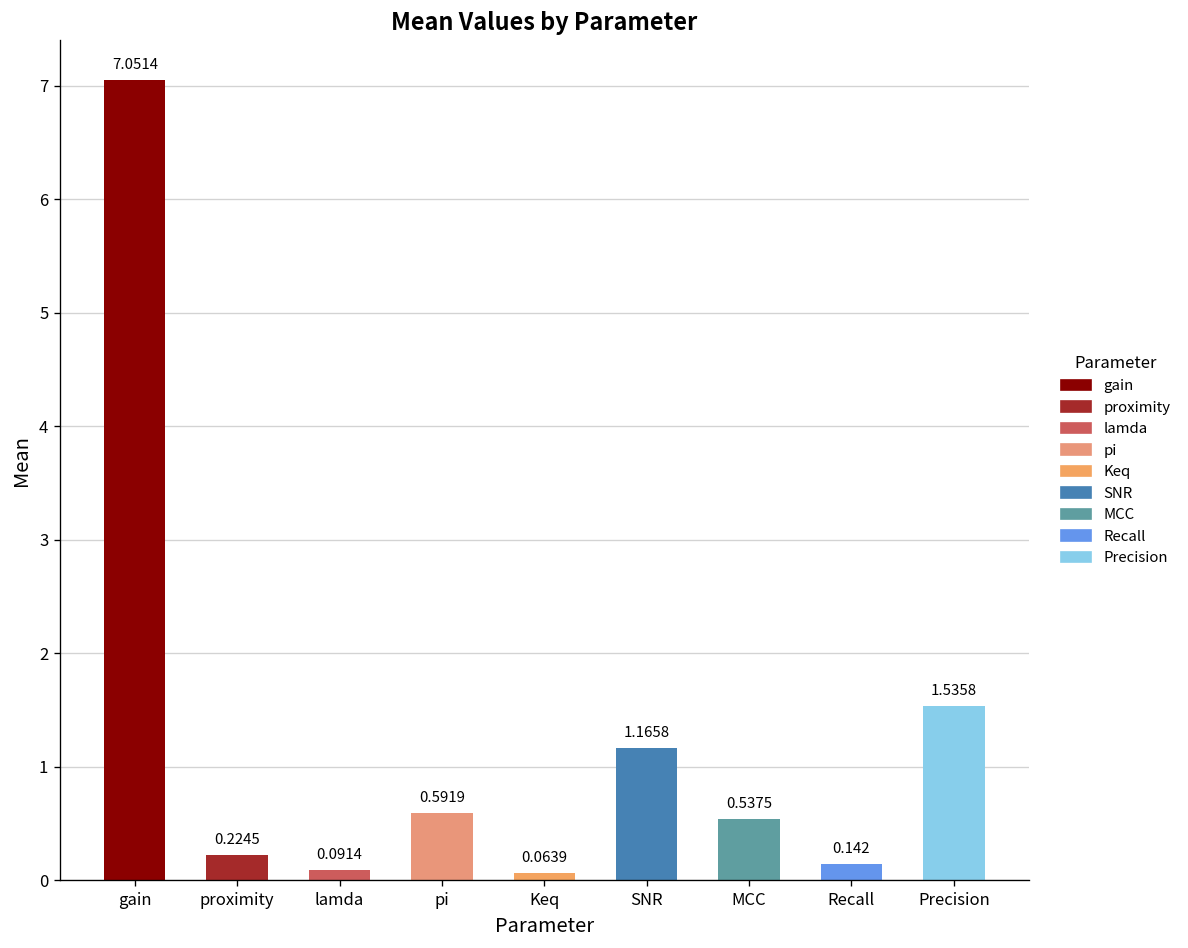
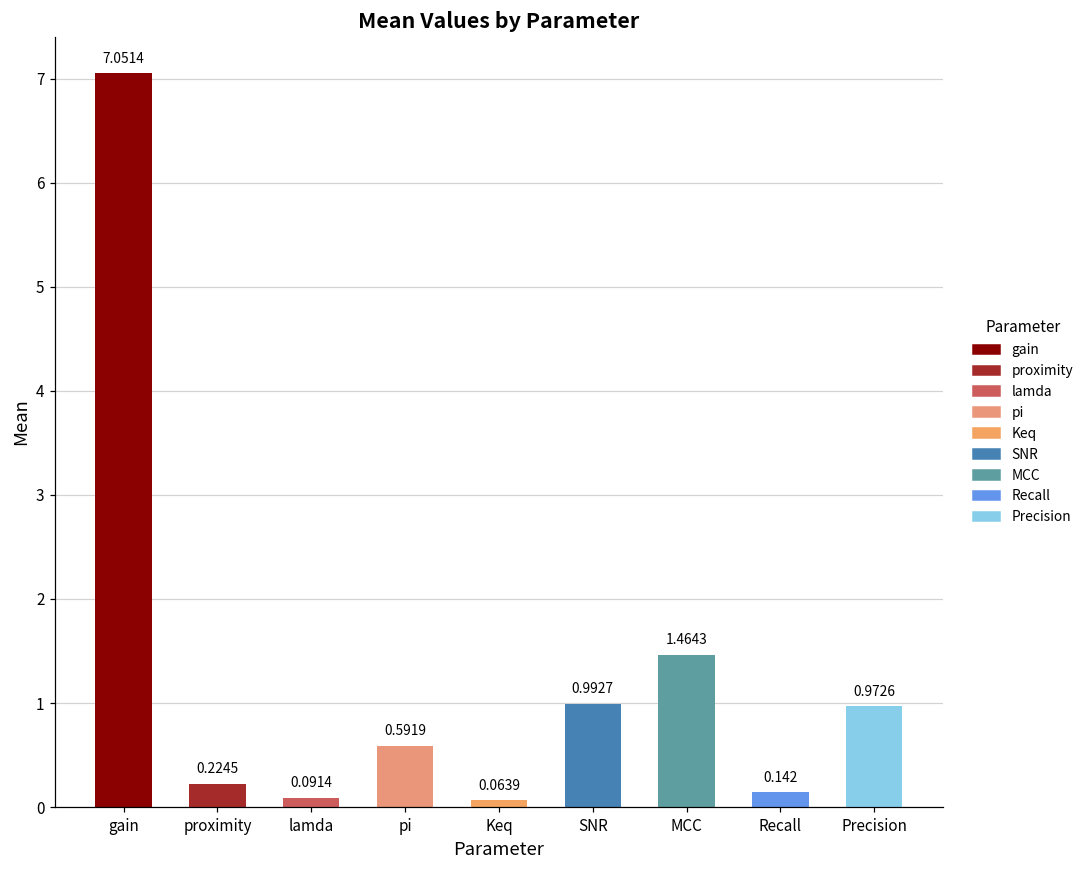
  {
    "gain": 7.0514,
    "proximity": 0.2245,
    "lamda": 0.0914,
    "pi": 0.5919,
    "Keq": 0.0639,
-   "SNR": 1.1658,
-   "MCC": 0.5375,
+   "SNR": 0.9927,
+   "MCC": 1.4643,
    "Recall": 0.142,
-   "Precision": 1.5358
+   "Precision": 0.9726
  }
